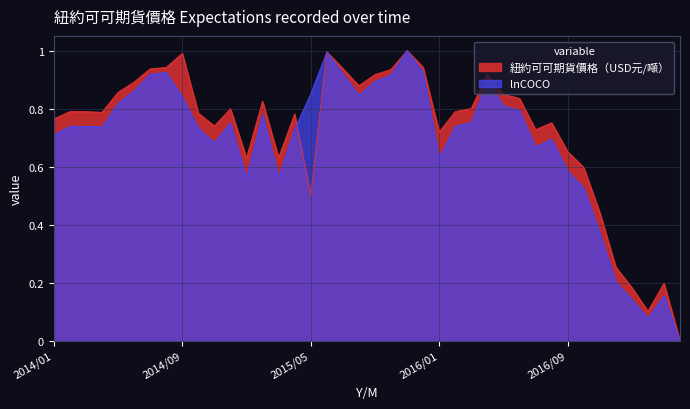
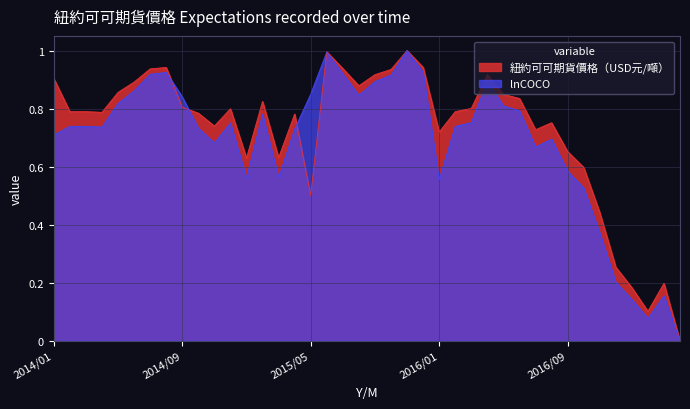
  {
    "紐約可可期貨價格（USD元/噸）": {
-     "2014/01": 0.76,
-     "2014/09": 0.99,
+     "2014/01": 0.90,
+     "2014/09": 0.80,
      "2015/05": 0.50,
      "2016/01": 0.72,
      "2016/09": 0.65
    },
    "lnCOCO": {
      "2014/01": 0.71,
      "2014/09": 0.84,
      "2015/05": 0.85,
-     "2016/01": 0.63,
+     "2016/01": 0.56,
      "2016/09": 0.58
    }
  }
